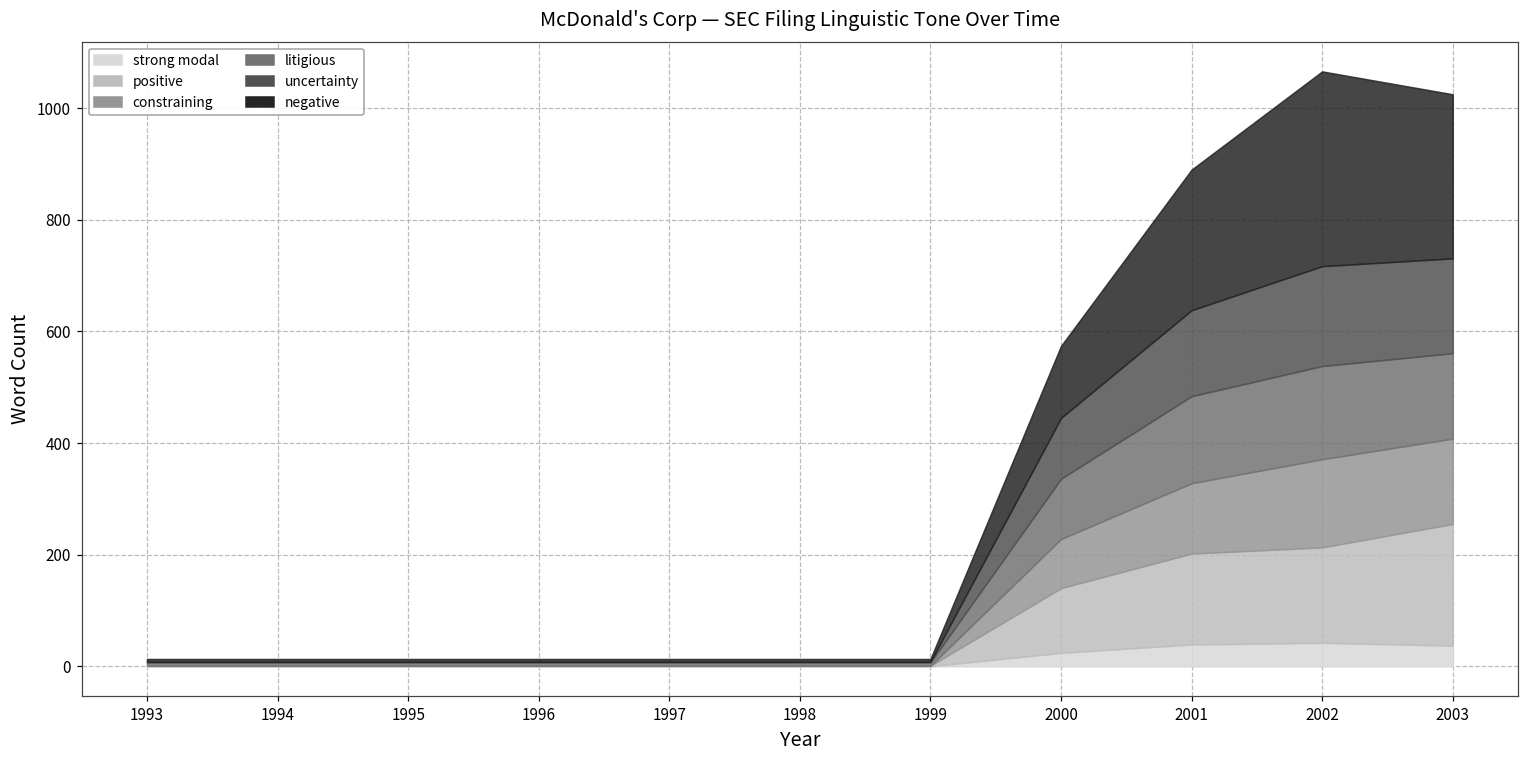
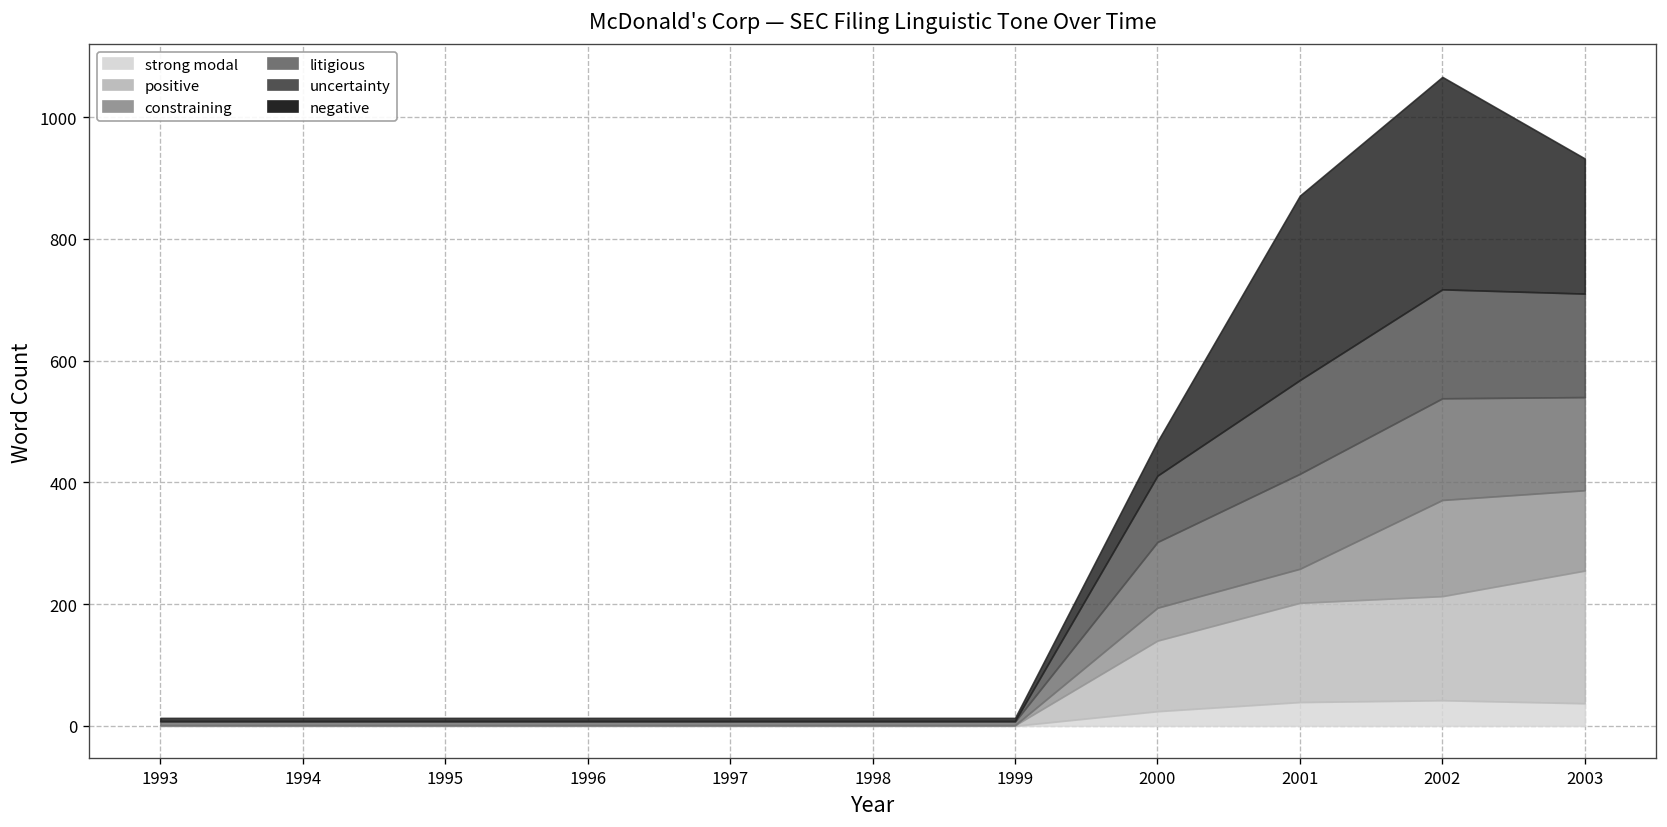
  {
    "constraining": {
-     "2000": 90,
-     "2001": 130,
+     "2000": 50,
+     "2001": 60,
      "2002": 160,
-     "2003": 150
+     "2003": 130
    },
    "negative": {
-     "2000": 130,
-     "2001": 250,
+     "2000": 60,
+     "2001": 300,
      "2002": 350,
-     "2003": 290
+     "2003": 220
    }
  }
